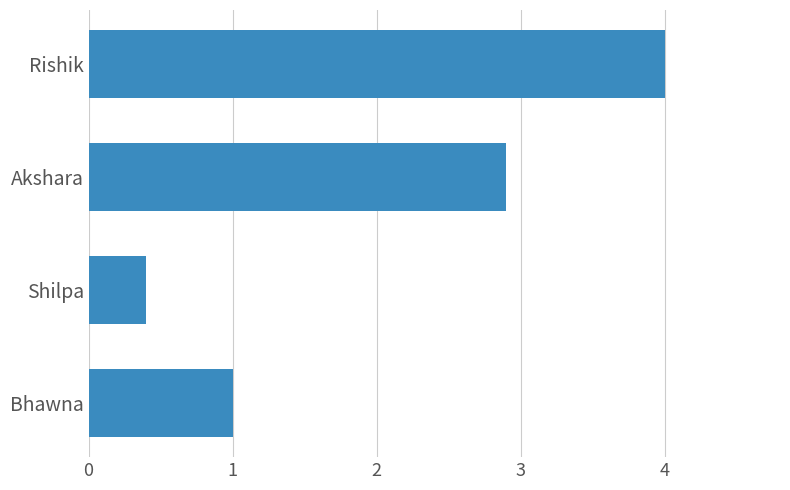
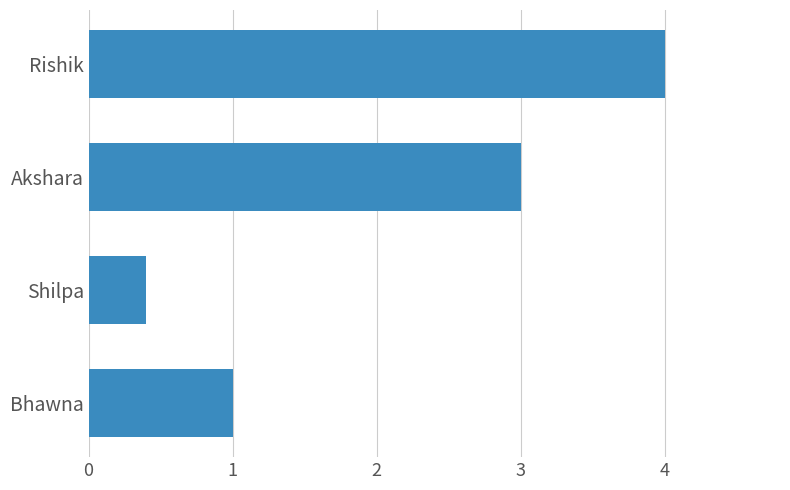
  {
    "Rishik": 4.0,
-   "Akshara": 2.9,
+   "Akshara": 3.0,
    "Shilpa": 0.4,
    "Bhawna": 1.0
  }
